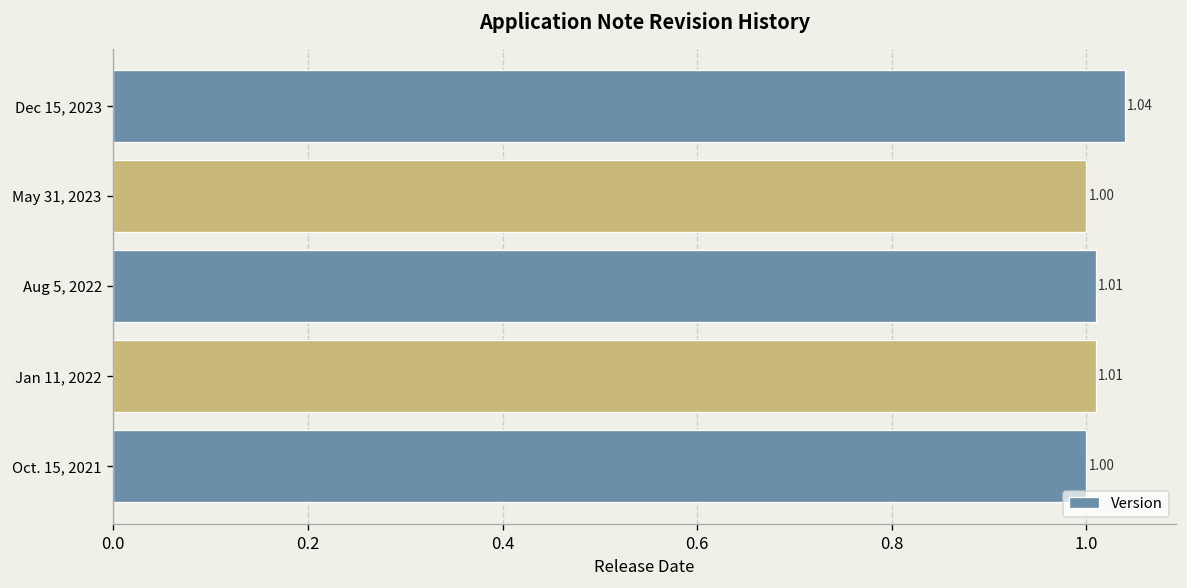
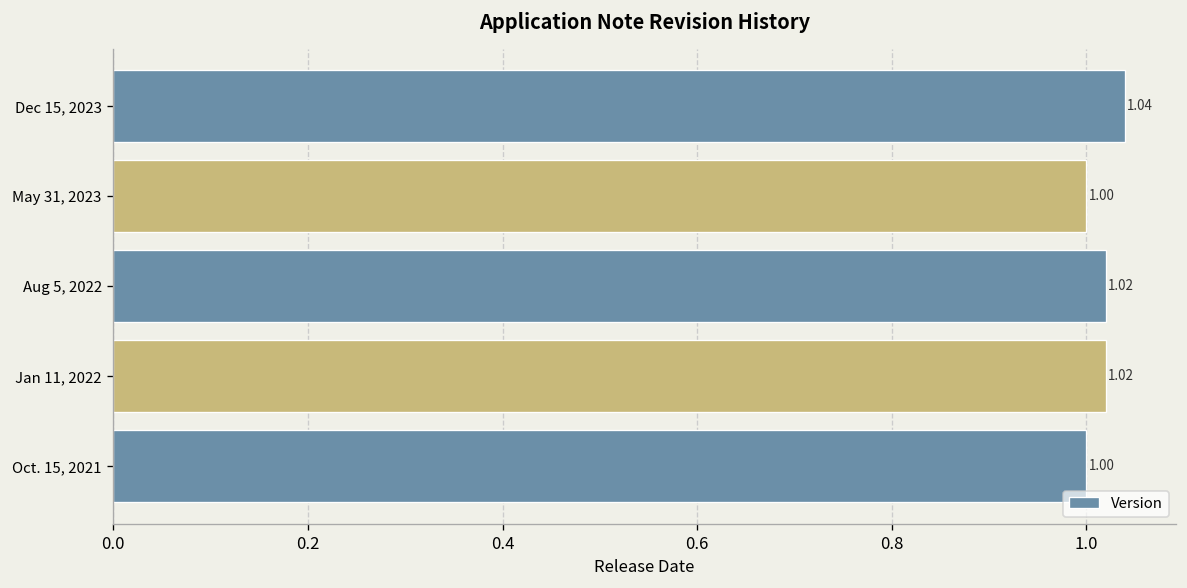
  {
    "Dec 15, 2023": 1.04,
    "May 31, 2023": 1.00,
-   "Aug 5, 2022": 1.01,
-   "Jan 11, 2022": 1.01,
+   "Aug 5, 2022": 1.02,
+   "Jan 11, 2022": 1.02,
    "Oct. 15, 2021": 1.00
  }
